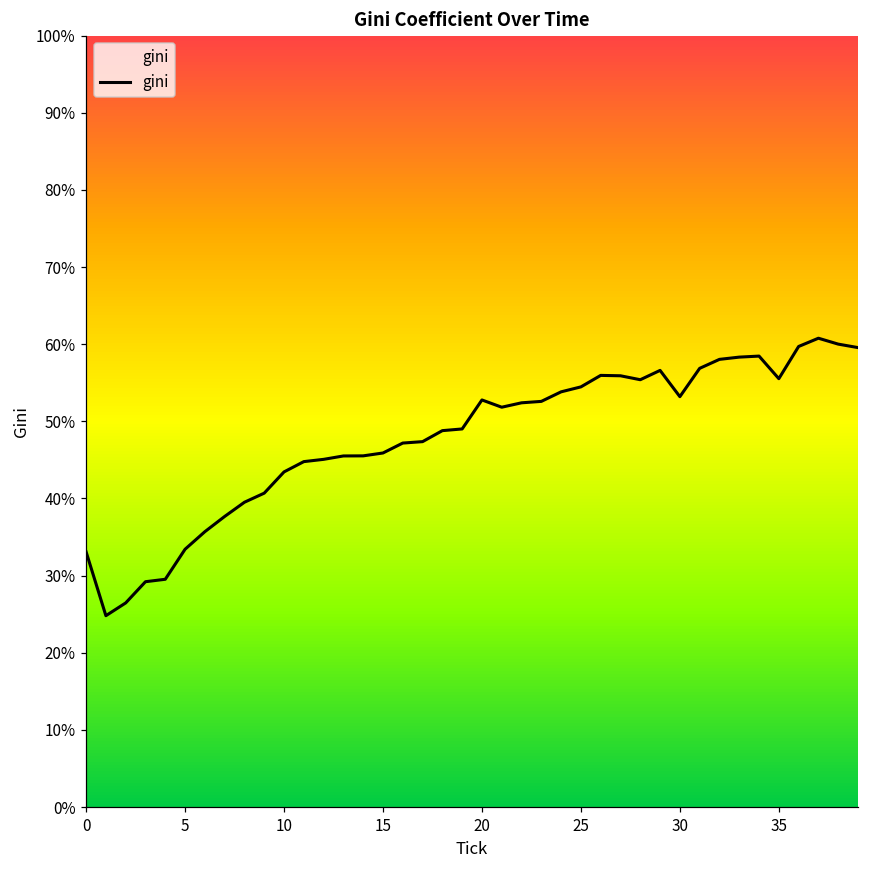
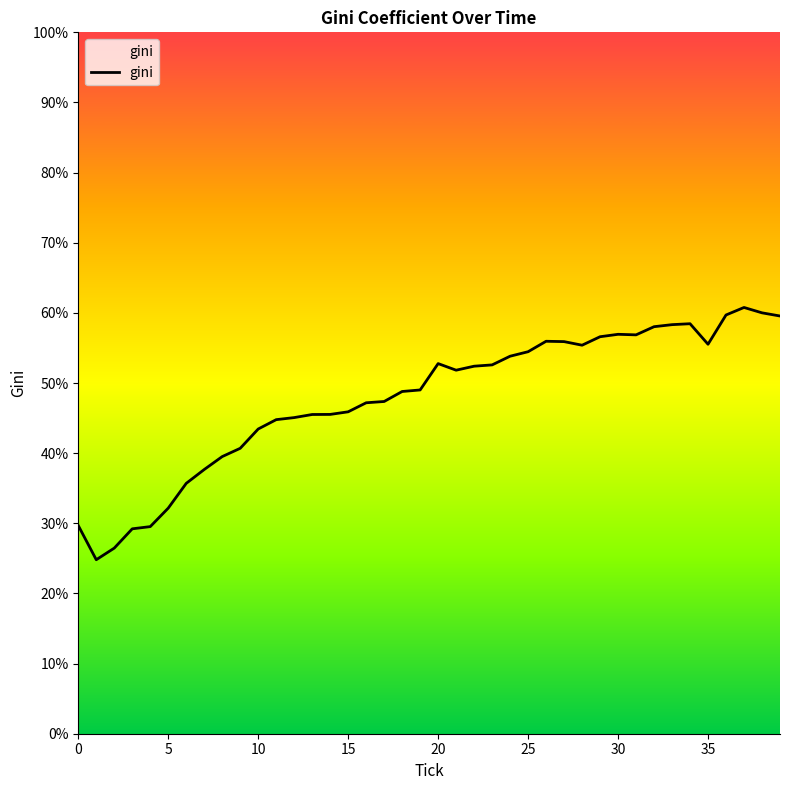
  {
-   "0": "33%",
-   "5": "33%",
+   "0": "30%",
+   "5": "32%",
    "10": "43%",
    "15": "46%",
    "20": "53%",
    "25": "54%",
-   "30": "53%",
+   "30": "57%",
    "35": "56%"
  }
